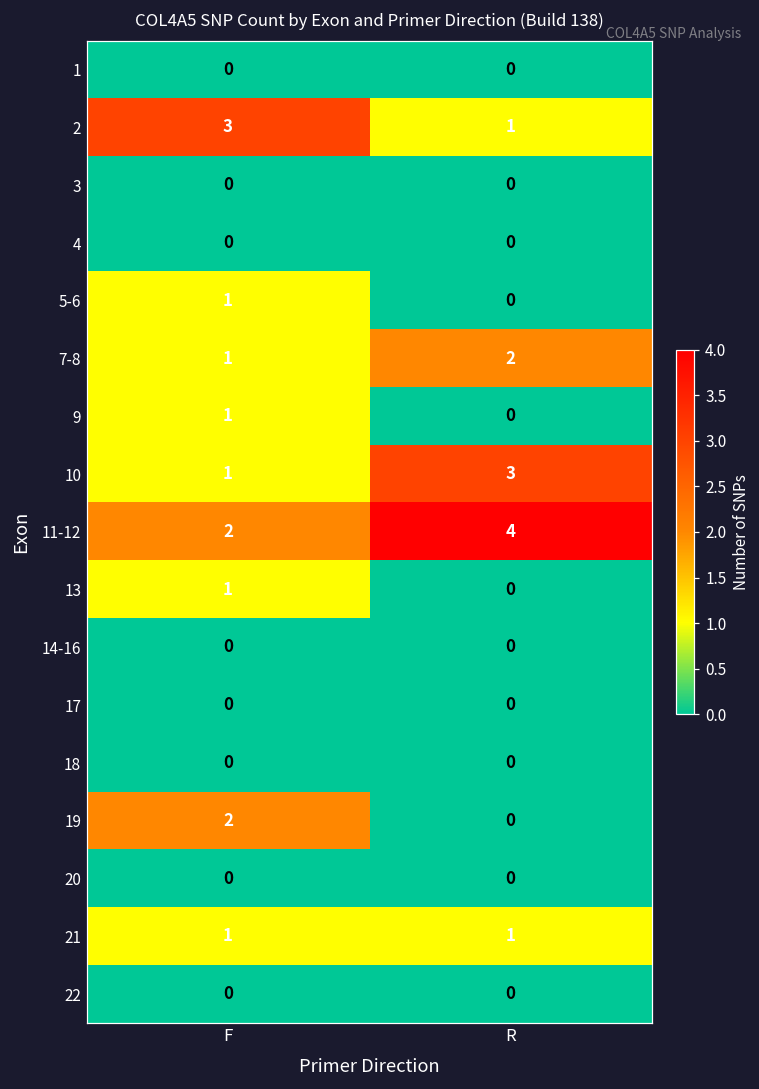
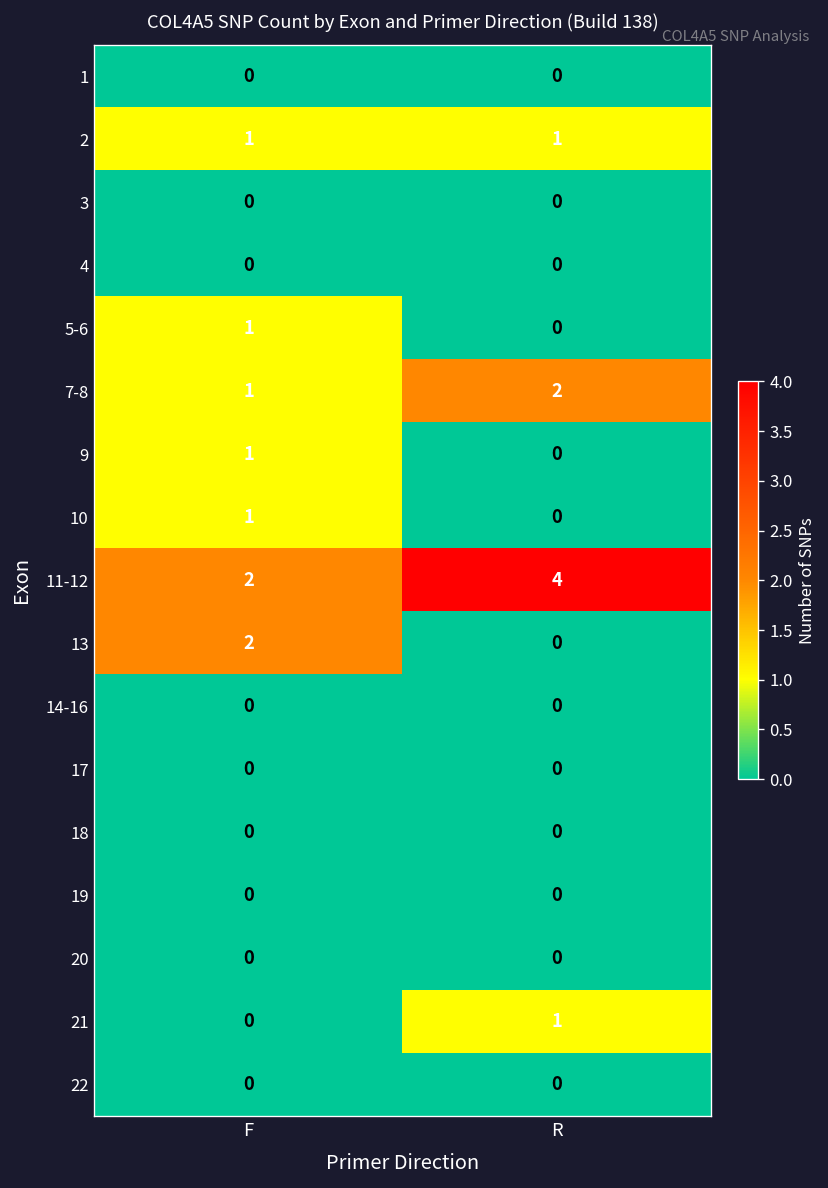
  {
    "1": {
      "F": 0,
      "R": 0
    },
    "2": {
-     "F": 3,
+     "F": 1,
      "R": 1
    },
    "3": {
      "F": 0,
      "R": 0
    },
    "4": {
      "F": 0,
      "R": 0
    },
    "5-6": {
      "F": 1,
      "R": 0
    },
    "7-8": {
      "F": 1,
      "R": 2
    },
    "9": {
      "F": 1,
      "R": 0
    },
    "10": {
      "F": 1,
-     "R": 3
+     "R": 0
    },
    "11-12": {
      "F": 2,
      "R": 4
    },
    "13": {
-     "F": 1,
+     "F": 2,
      "R": 0
    },
    "14-16": {
      "F": 0,
      "R": 0
    },
    "17": {
      "F": 0,
      "R": 0
    },
    "18": {
      "F": 0,
      "R": 0
    },
    "19": {
-     "F": 2,
+     "F": 0,
      "R": 0
    },
    "20": {
      "F": 0,
      "R": 0
    },
    "21": {
-     "F": 1,
+     "F": 0,
      "R": 1
    },
    "22": {
      "F": 0,
      "R": 0
    }
  }
